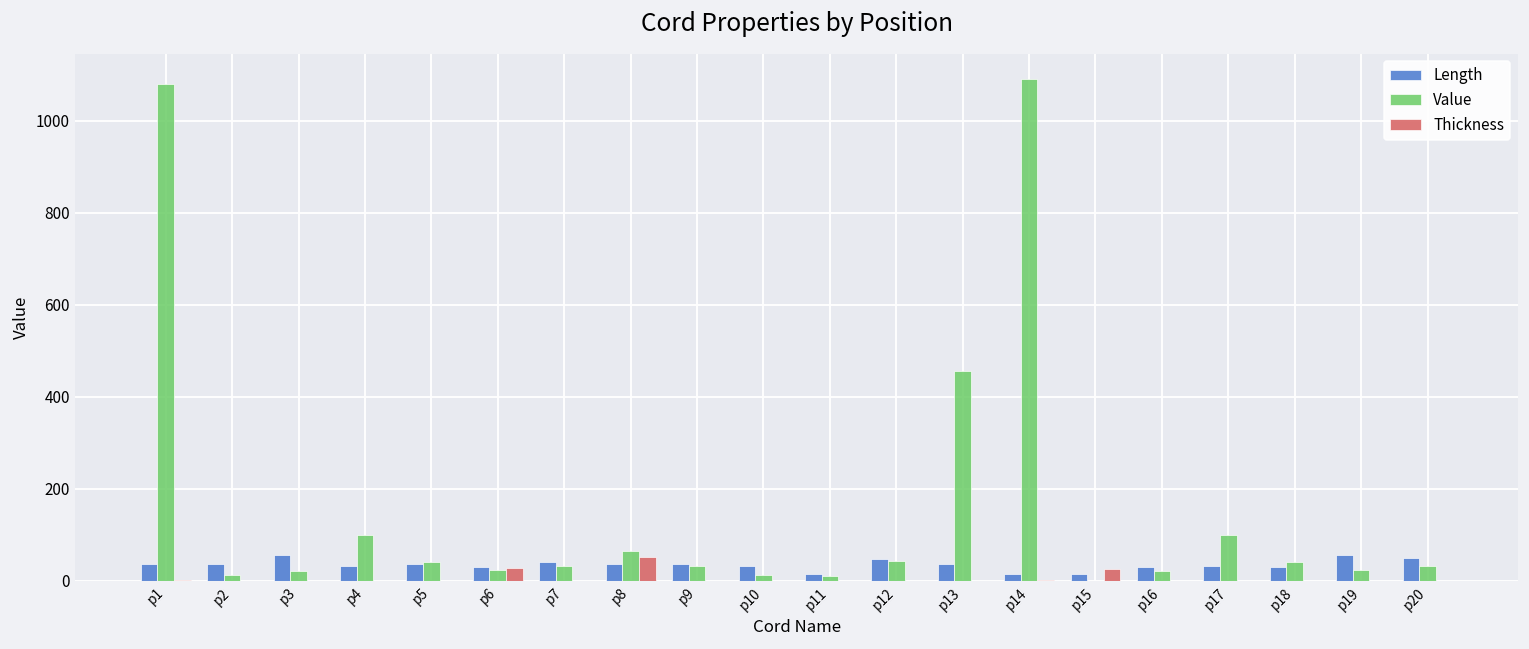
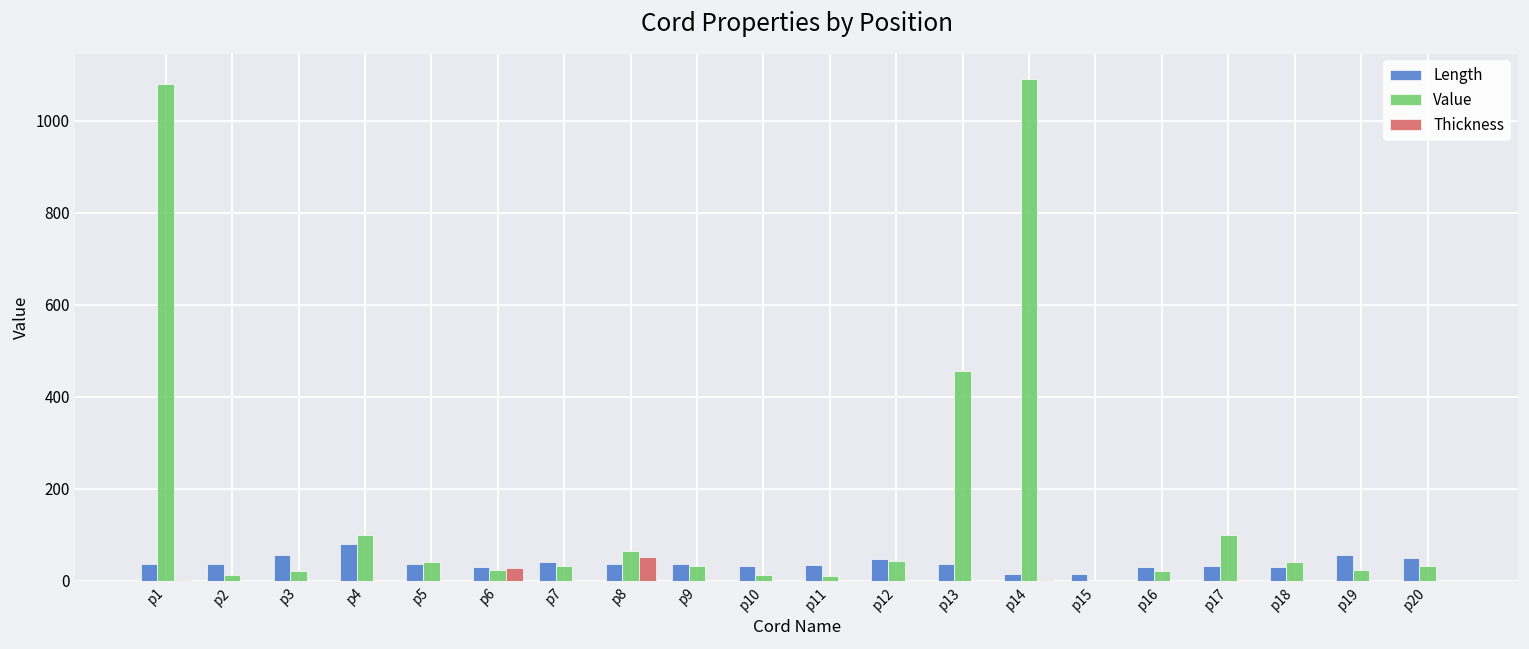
  {
    "Length": {
      "p1": 40,
      "p2": 40,
      "p3": 60,
-     "p4": 30,
+     "p4": 80,
      "p5": 40,
      "p6": 30,
      "p7": 40,
      "p8": 40,
      "p9": 40,
      "p10": 30,
-     "p11": 20,
+     "p11": 40,
      "p12": 50,
      "p13": 40,
      "p14": 10,
      "p15": 10,
      "p16": 30,
      "p17": 30,
      "p18": 30,
      "p19": 60,
      "p20": 50
    },
    "Value": {
      "p1": 1080,
      "p2": 10,
      "p3": 20,
      "p4": 100,
      "p5": 40,
      "p6": 20,
      "p7": 30,
      "p8": 70,
      "p9": 30,
      "p10": 10,
      "p11": 10,
      "p12": 40,
      "p13": 460,
      "p14": 1090,
      "p15": 0,
      "p16": 20,
      "p17": 100,
      "p18": 40,
      "p19": 20,
      "p20": 30
    },
    "Thickness": {
      "p2": 0,
      "p3": 0,
      "p4": 0,
      "p5": 0,
      "p6": 30,
      "p7": 0,
      "p8": 50,
      "p9": 0,
      "p10": 0,
      "p11": 0,
      "p12": 0,
      "p13": 0,
-     "p15": 30,
+     "p15": 0,
      "p16": 0,
      "p17": 0,
      "p18": 0,
      "p19": 0,
      "p20": 0
    }
  }
